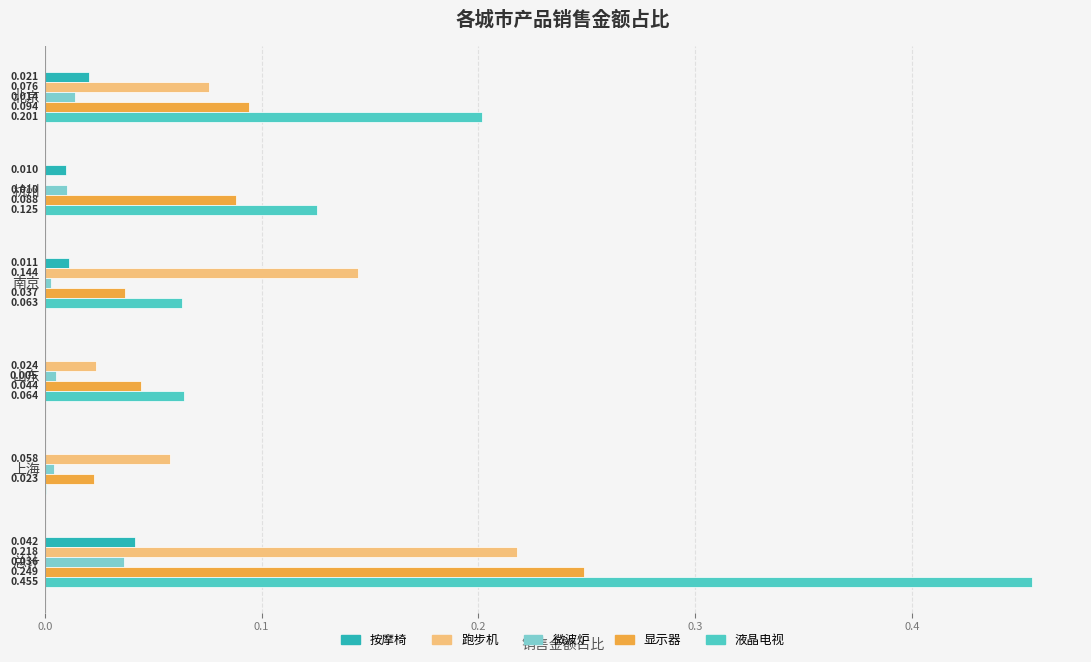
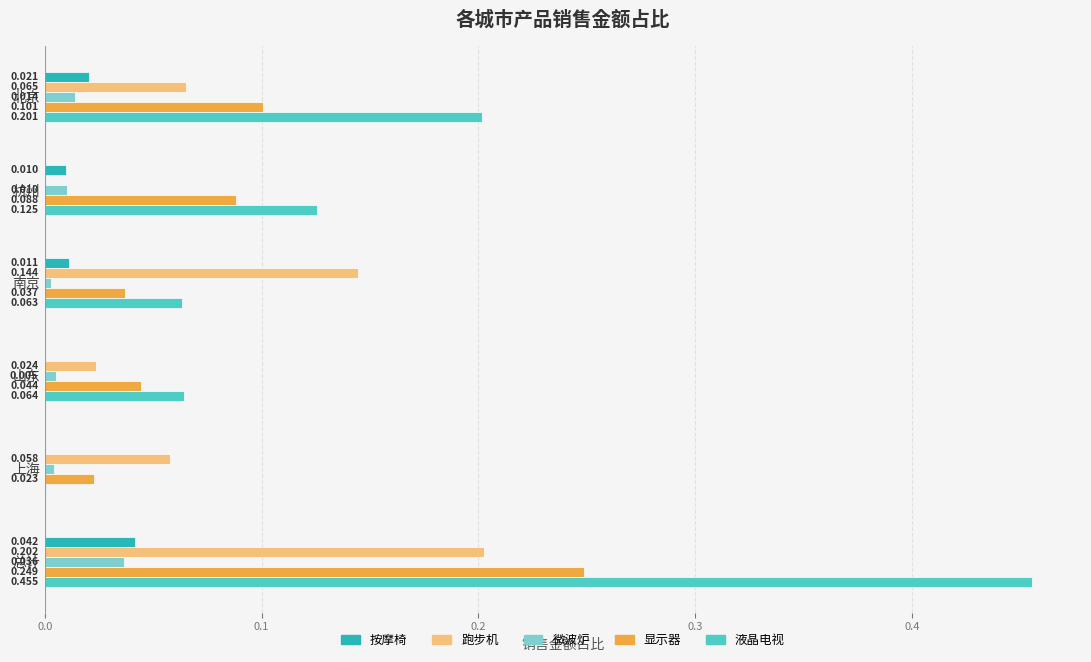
  {
    "跑步机": {
-     "北京": 0.076,
-     "总计": 0.218
+     "北京": 0.065,
+     "总计": 0.202
    },
    "显示器": {
-     "北京": 0.094
+     "北京": 0.101
    }
  }
